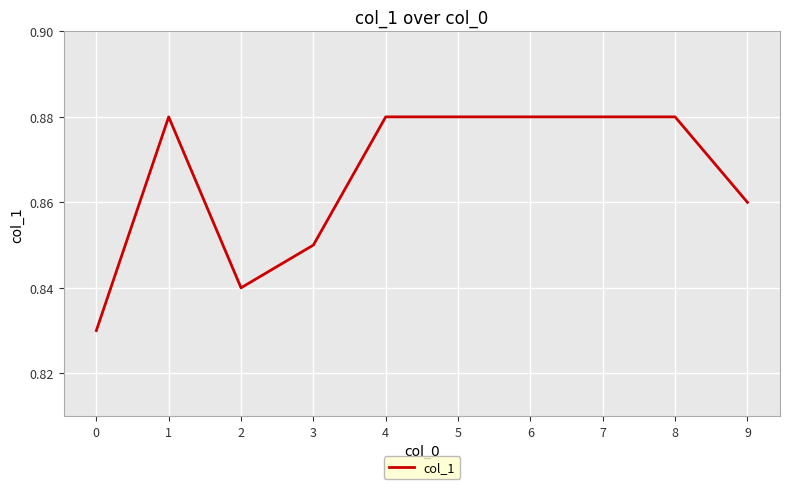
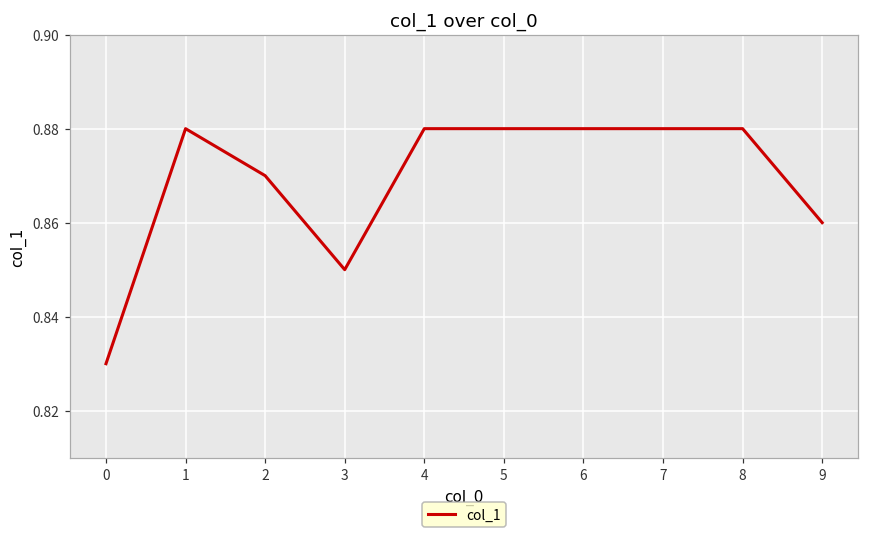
  {
    "0": 0.83,
    "1": 0.88,
-   "2": 0.84,
+   "2": 0.87,
    "3": 0.85,
    "4": 0.88,
    "5": 0.88,
    "6": 0.88,
    "7": 0.88,
    "8": 0.88,
    "9": 0.86
  }
